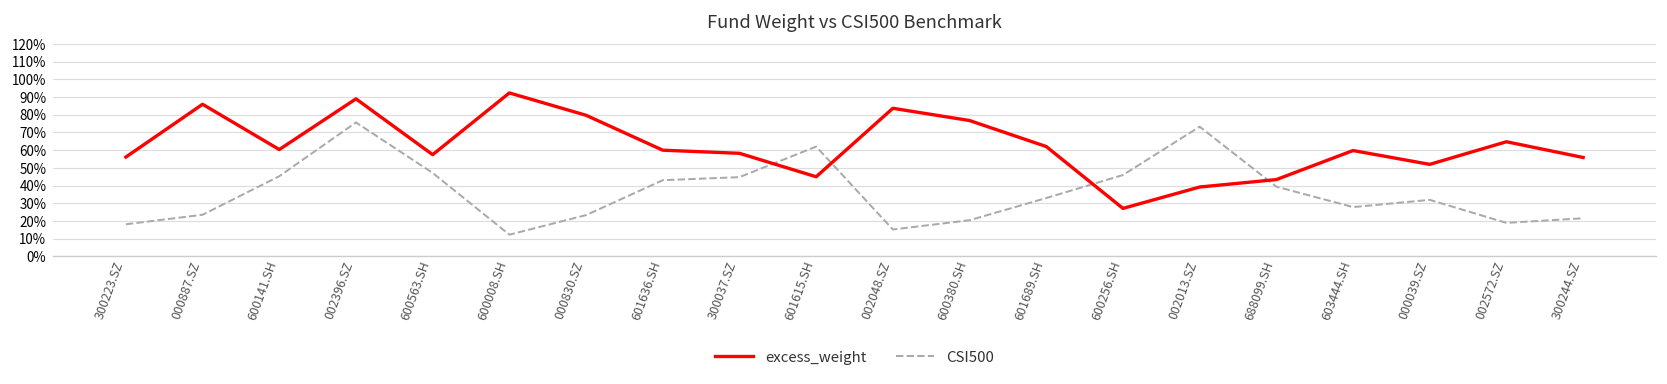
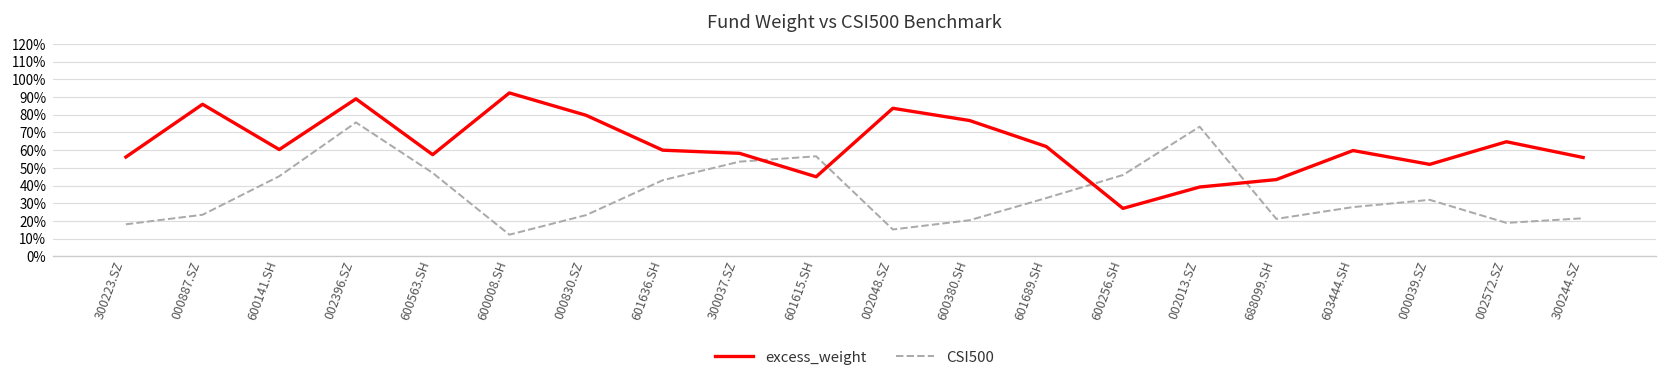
  {
    "excess_weight": {
      "300223.SZ": "56%",
      "000887.SZ": "86%",
      "600141.SH": "60%",
      "002396.SZ": "89%",
      "600563.SH": "57%",
      "600008.SH": "92%",
      "000830.SZ": "80%",
      "601636.SH": "60%",
      "300037.SZ": "58%",
      "601615.SH": "45%",
      "002048.SZ": "84%",
      "600380.SH": "77%",
      "601689.SH": "62%",
      "600256.SH": "27%",
      "002013.SZ": "39%",
      "688099.SH": "43%",
      "603444.SH": "60%",
      "000039.SZ": "52%",
      "002572.SZ": "65%",
      "300244.SZ": "56%"
    },
    "CSI500": {
      "300223.SZ": "18%",
      "000887.SZ": "23%",
      "600141.SH": "45%",
      "002396.SZ": "76%",
      "600563.SH": "47%",
      "600008.SH": "12%",
      "000830.SZ": "23%",
      "601636.SH": "43%",
-     "300037.SZ": "45%",
-     "601615.SH": "62%",
+     "300037.SZ": "54%",
+     "601615.SH": "57%",
      "002048.SZ": "15%",
      "600380.SH": "20%",
      "601689.SH": "33%",
      "600256.SH": "46%",
      "002013.SZ": "73%",
-     "688099.SH": "39%",
+     "688099.SH": "21%",
      "603444.SH": "28%",
      "000039.SZ": "32%",
      "002572.SZ": "19%",
      "300244.SZ": "21%"
    }
  }
